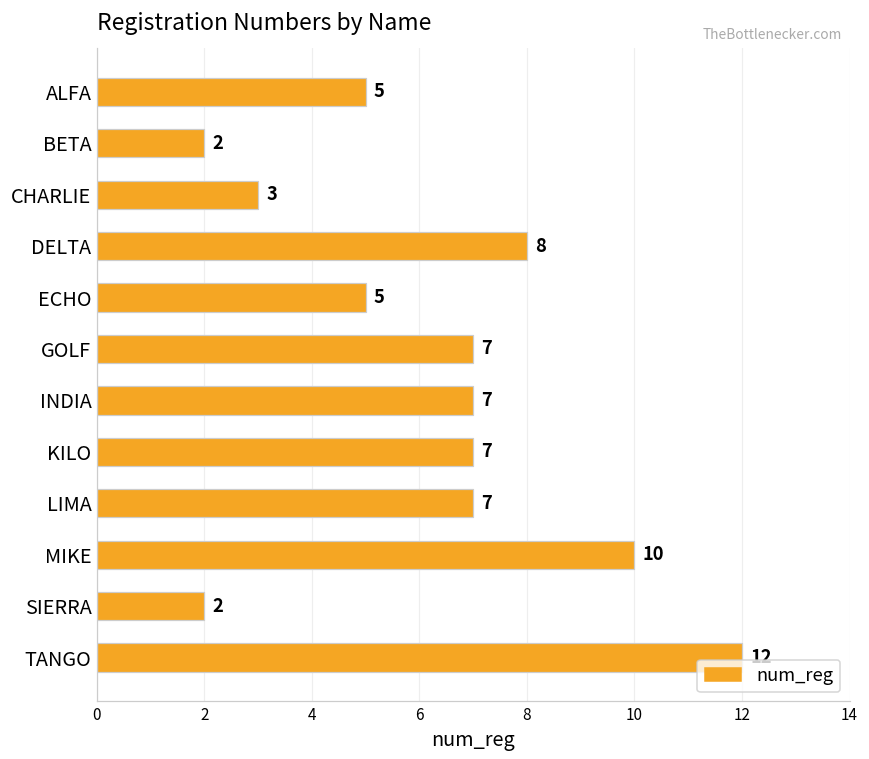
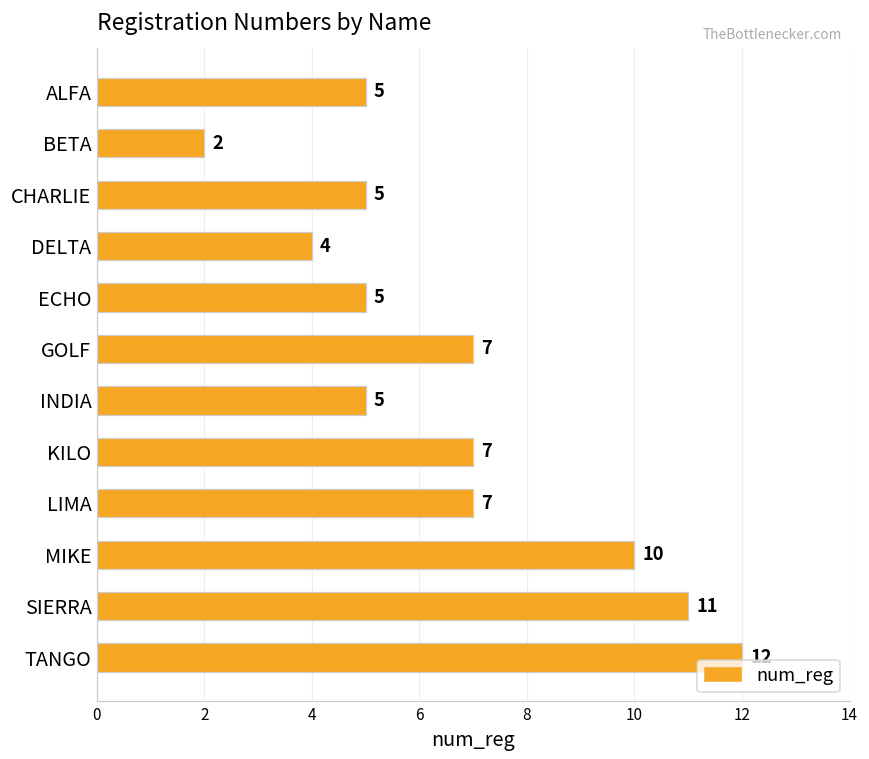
  {
    "ALFA": 5,
    "BETA": 2,
-   "CHARLIE": 3,
-   "DELTA": 8,
+   "CHARLIE": 5,
+   "DELTA": 4,
    "ECHO": 5,
    "GOLF": 7,
-   "INDIA": 7,
+   "INDIA": 5,
    "KILO": 7,
    "LIMA": 7,
    "MIKE": 10,
-   "SIERRA": 2
+   "SIERRA": 11
  }
